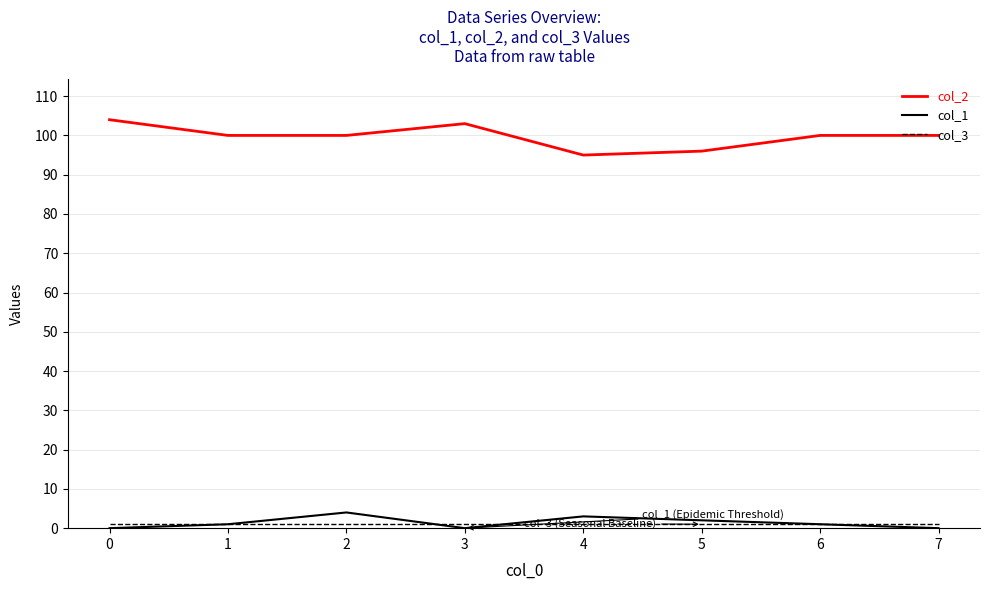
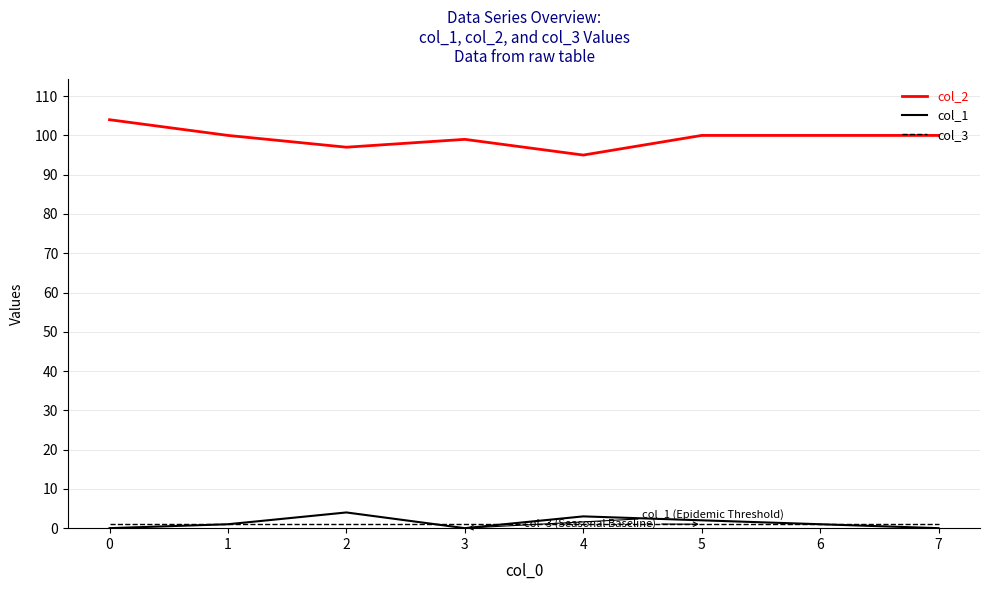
  {
    "col_2": {
      "0": 104,
      "1": 100,
-     "2": 100,
-     "3": 103,
+     "2": 97,
+     "3": 99,
      "4": 95,
-     "5": 96,
+     "5": 100,
      "6": 100,
      "7": 100
    }
  }
